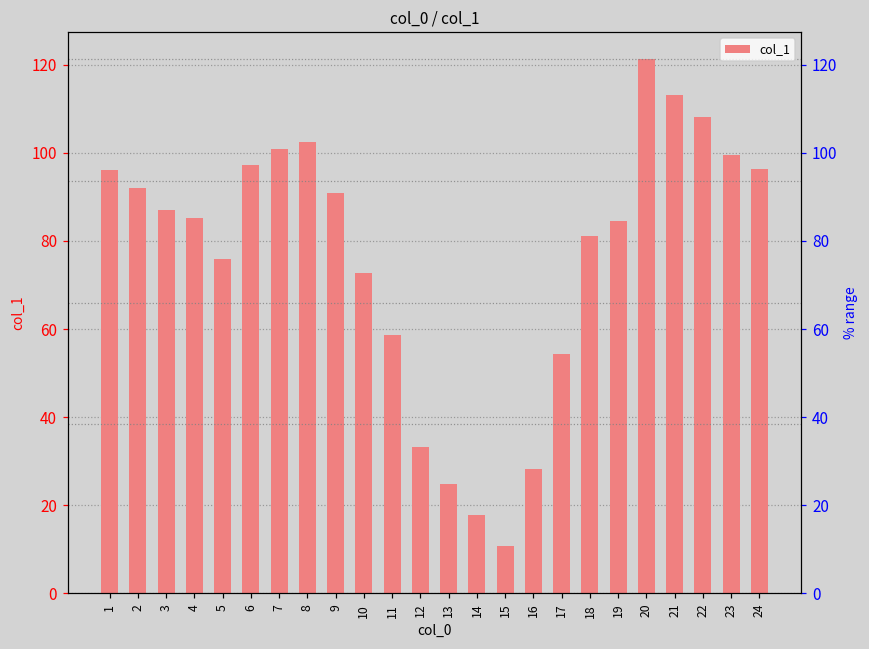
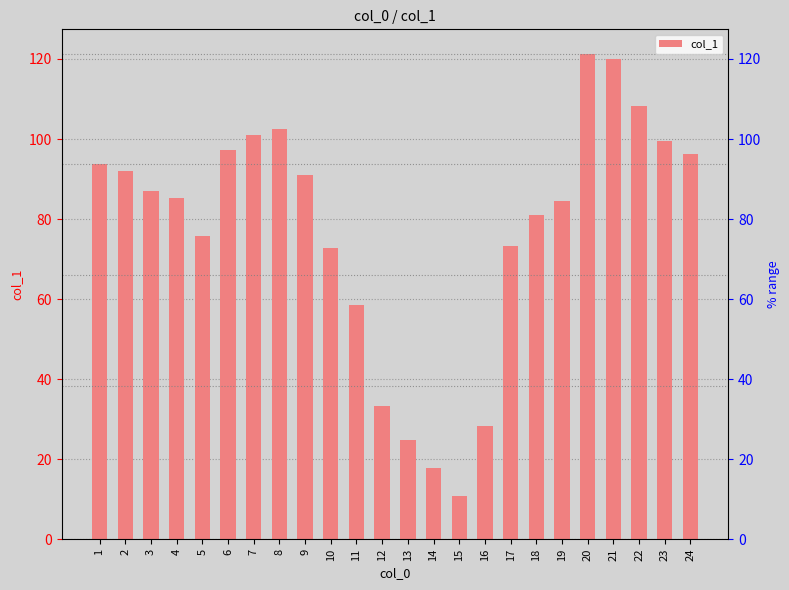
  {
-   "1": 96,
+   "1": 94,
    "2": 92,
    "3": 87,
    "4": 85,
    "5": 76,
    "6": 97,
    "7": 101,
    "8": 103,
    "9": 91,
    "10": 73,
    "11": 59,
    "12": 33,
    "13": 25,
    "14": 18,
    "15": 11,
    "16": 28,
-   "17": 54,
+   "17": 73,
    "18": 81,
    "19": 84,
    "20": 121,
-   "21": 113,
+   "21": 120,
    "22": 108,
    "23": 100,
    "24": 96
  }
